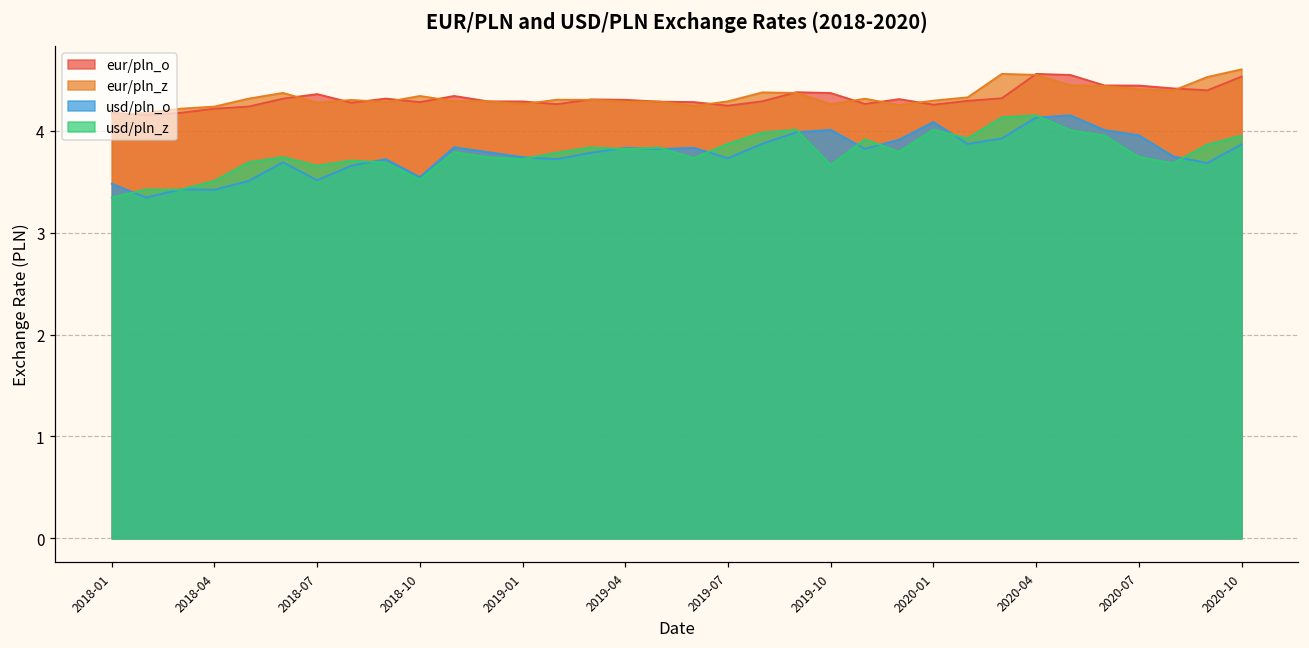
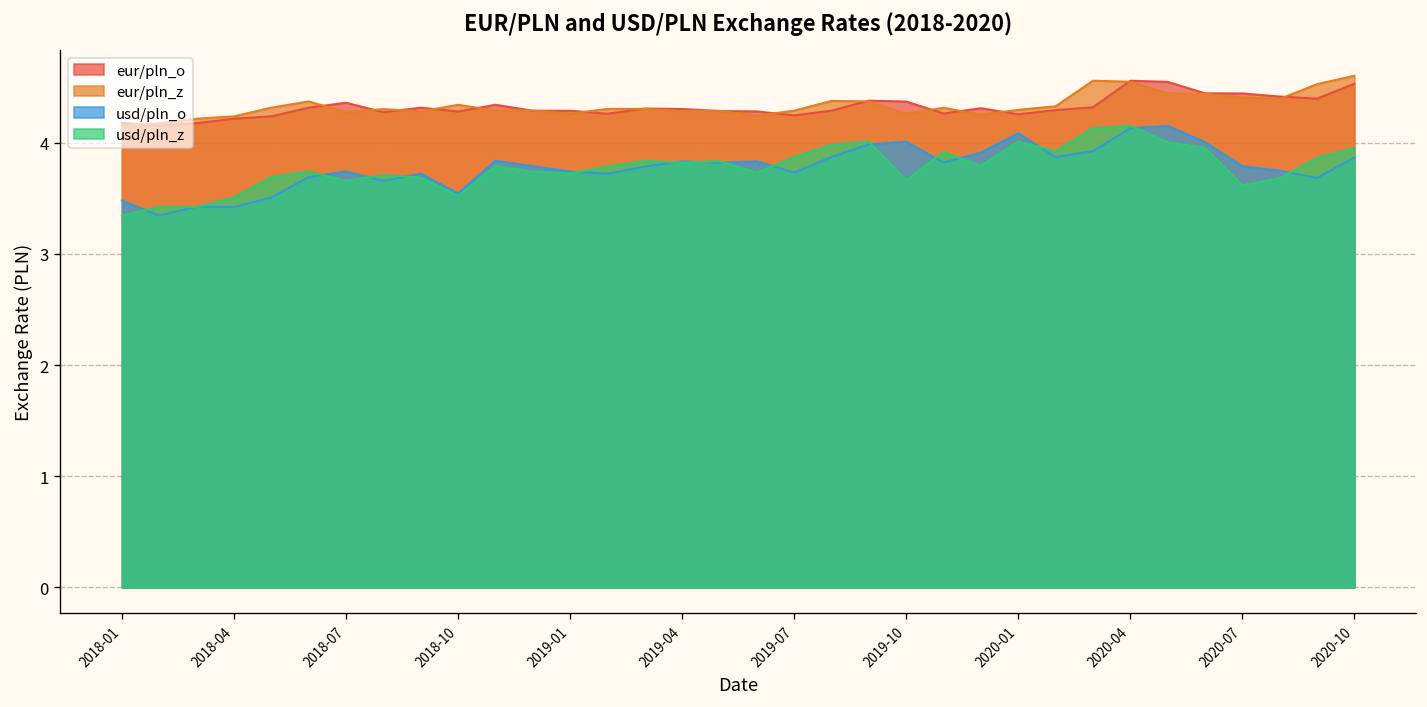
  {
    "usd/pln_o": {
      "2018-01": 3.5,
      "2018-04": 3.4,
-     "2018-07": 3.5,
+     "2018-07": 3.7,
      "2019-07": 3.7,
      "2019-10": 4.0,
      "2020-01": 4.1,
-     "2020-07": 4.0,
+     "2020-07": 3.8,
      "2020-10": 3.9
    },
    "usd/pln_z": {
      "2018-01": 3.3,
      "2018-04": 3.5,
      "2018-07": 3.7,
      "2019-07": 3.9,
      "2019-10": 3.7,
      "2020-01": 4.0,
-     "2020-07": 3.7,
+     "2020-07": 3.6,
      "2020-10": 4.0
    }
  }
